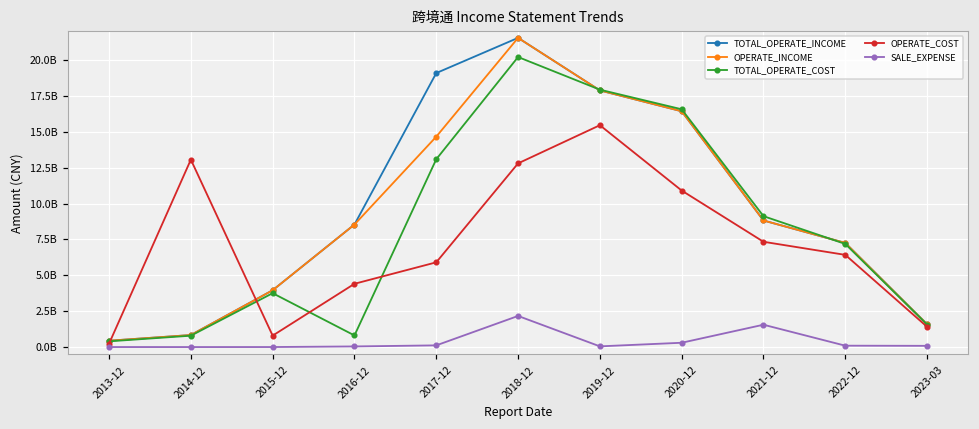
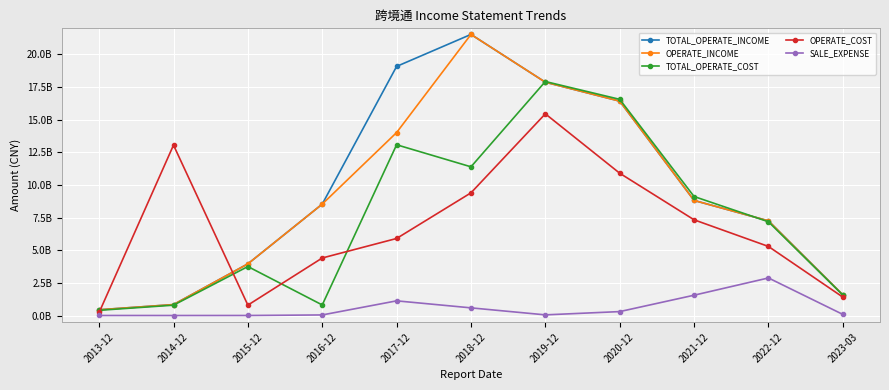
  {
    "TOTAL_OPERATE_INCOME": {
      "2017-12": 19100000000
    },
    "OPERATE_INCOME": {
-     "2017-12": 14700000000
+     "2017-12": 14000000000
    },
    "TOTAL_OPERATE_COST": {
      "2015-12": 3800000000,
      "2016-12": 800000000,
      "2017-12": 13100000000,
-     "2018-12": 20200000000,
+     "2018-12": 11400000000,
      "2021-12": 9100000000
    },
    "OPERATE_COST": {
      "2014-12": 13100000000,
      "2015-12": 800000000,
      "2016-12": 4400000000,
      "2017-12": 5900000000,
-     "2018-12": 12800000000,
+     "2018-12": 9400000000,
      "2019-12": 15500000000,
      "2020-12": 10900000000,
      "2021-12": 7300000000,
-     "2022-12": 6400000000
+     "2022-12": 5300000000
    },
    "SALE_EXPENSE": {
      "2013-12": 0,
      "2014-12": 0,
      "2015-12": 0,
      "2016-12": 0,
-     "2017-12": 100000000,
-     "2018-12": 2200000000,
+     "2017-12": 1100000000,
+     "2018-12": 600000000,
      "2019-12": 100000000,
      "2020-12": 300000000,
      "2021-12": 1600000000,
-     "2022-12": 100000000,
+     "2022-12": 2900000000,
      "2023-03": 100000000
    }
  }
